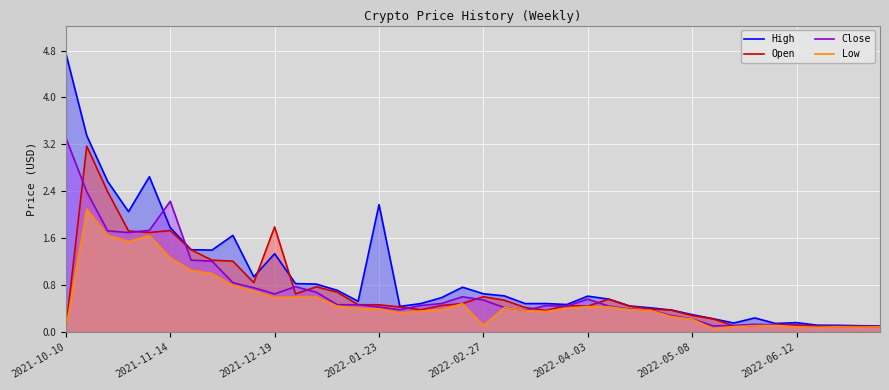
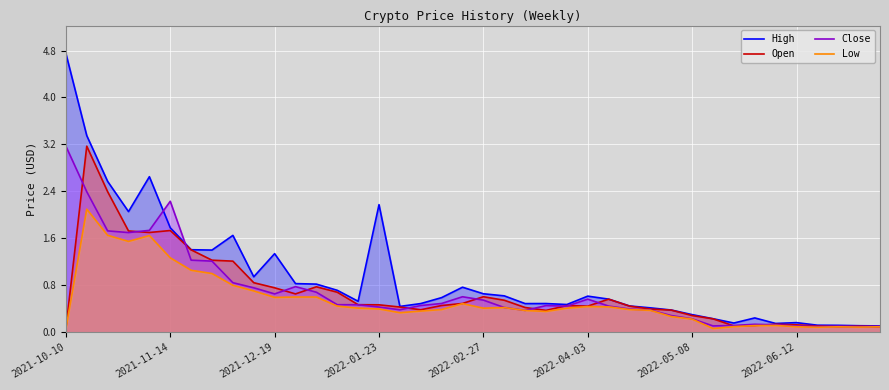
  {
    "High": {
      "2021-10-10": 4.8,
      "2021-11-14": 1.8,
      "2021-12-19": 1.3,
      "2022-01-23": 2.2,
      "2022-02-27": 0.7,
      "2022-04-03": 0.6
    },
    "Open": {
      "2021-11-14": 1.7,
-     "2021-12-19": 1.8,
+     "2021-12-19": 0.8,
      "2022-02-27": 0.6
    },
    "Close": {
-     "2021-10-10": 3.3,
+     "2021-10-10": 3.2,
      "2021-11-14": 2.2,
      "2021-12-19": 0.7,
      "2022-02-27": 0.5,
      "2022-04-03": 0.6
    },
    "Low": {
      "2021-11-14": 1.3,
      "2021-12-19": 0.6,
-     "2022-02-27": 0.1
+     "2022-02-27": 0.4
    }
  }
